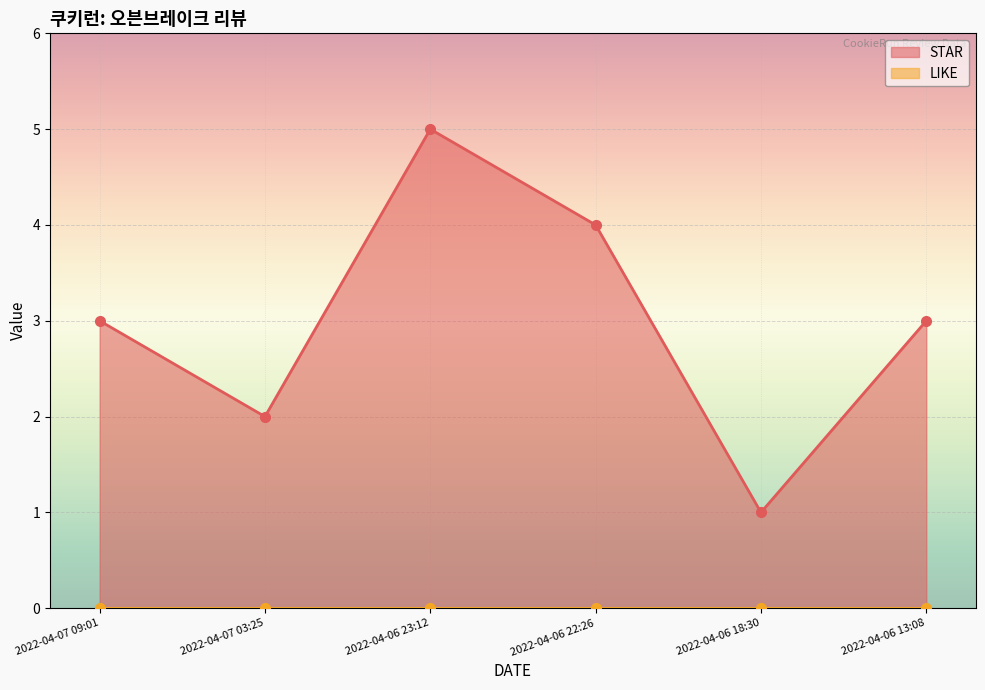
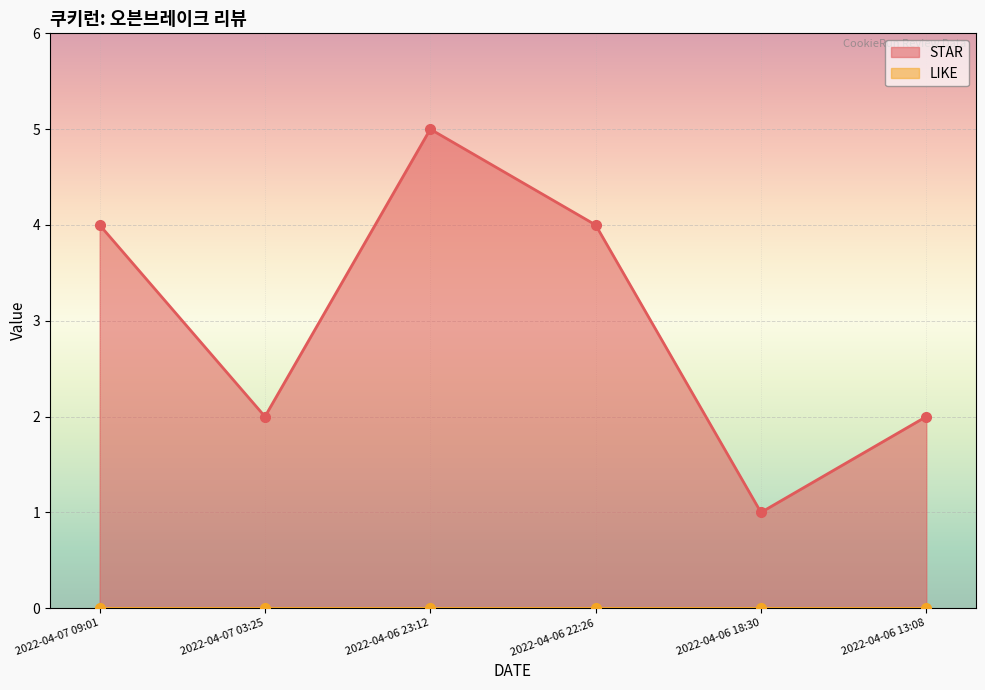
  {
    "STAR": {
-     "2022-04-07 09:01": 3,
+     "2022-04-07 09:01": 4,
      "2022-04-07 03:25": 2,
      "2022-04-06 23:12": 5,
      "2022-04-06 22:26": 4,
      "2022-04-06 18:30": 1,
-     "2022-04-06 13:08": 3
+     "2022-04-06 13:08": 2
    },
    "LIKE": {
      "2022-04-07 09:01": 0,
      "2022-04-07 03:25": 0,
      "2022-04-06 23:12": 0,
      "2022-04-06 22:26": 0,
      "2022-04-06 18:30": 0,
      "2022-04-06 13:08": 0
    }
  }
